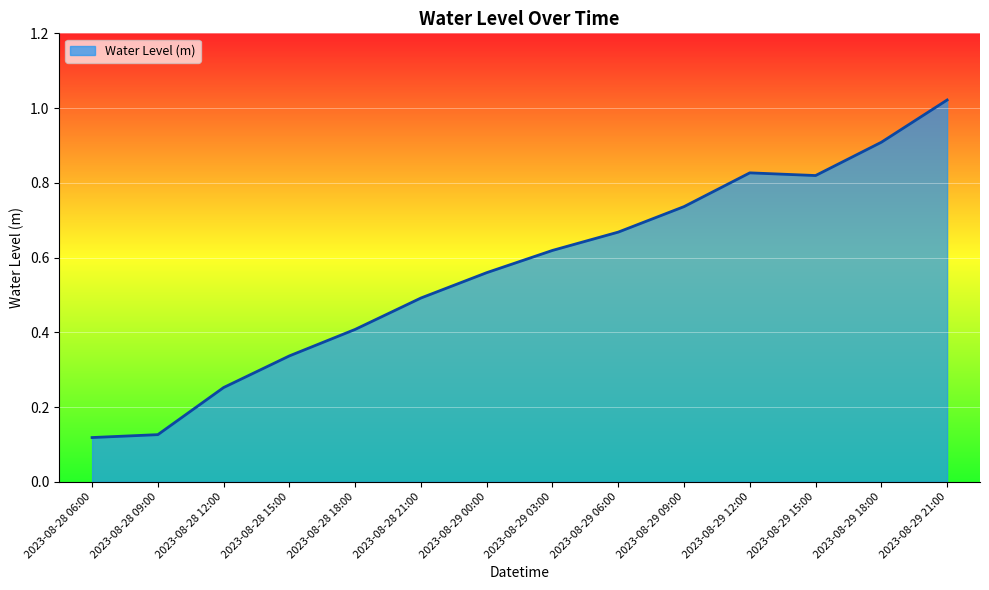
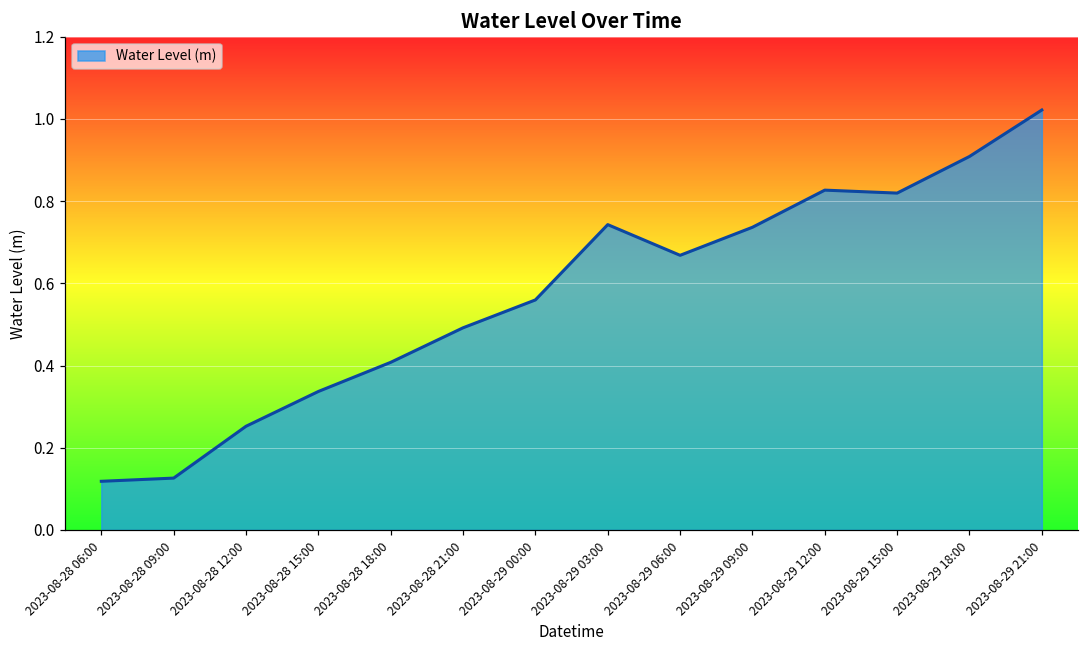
  {
    "2023-08-28 06:00": 0.12,
    "2023-08-28 09:00": 0.13,
    "2023-08-28 12:00": 0.25,
    "2023-08-28 15:00": 0.34,
    "2023-08-28 18:00": 0.41,
    "2023-08-28 21:00": 0.49,
    "2023-08-29 00:00": 0.56,
-   "2023-08-29 03:00": 0.62,
+   "2023-08-29 03:00": 0.74,
    "2023-08-29 06:00": 0.67,
    "2023-08-29 09:00": 0.74,
    "2023-08-29 12:00": 0.83,
    "2023-08-29 15:00": 0.82,
    "2023-08-29 18:00": 0.91,
    "2023-08-29 21:00": 1.02
  }
